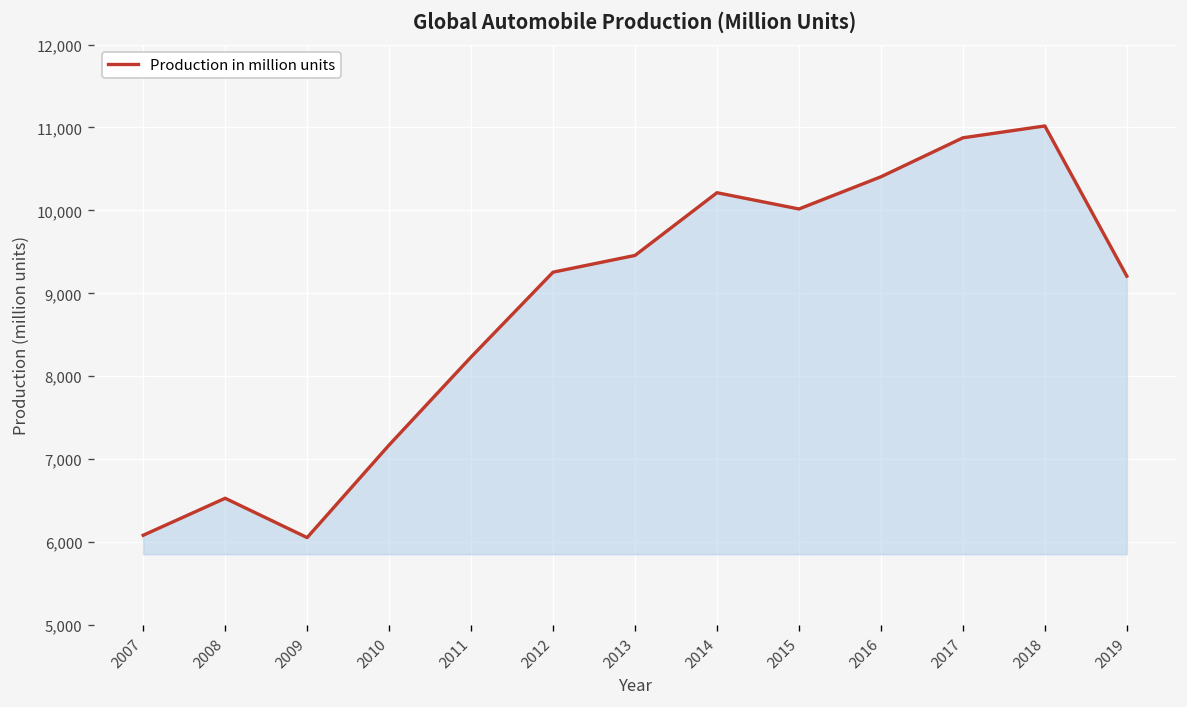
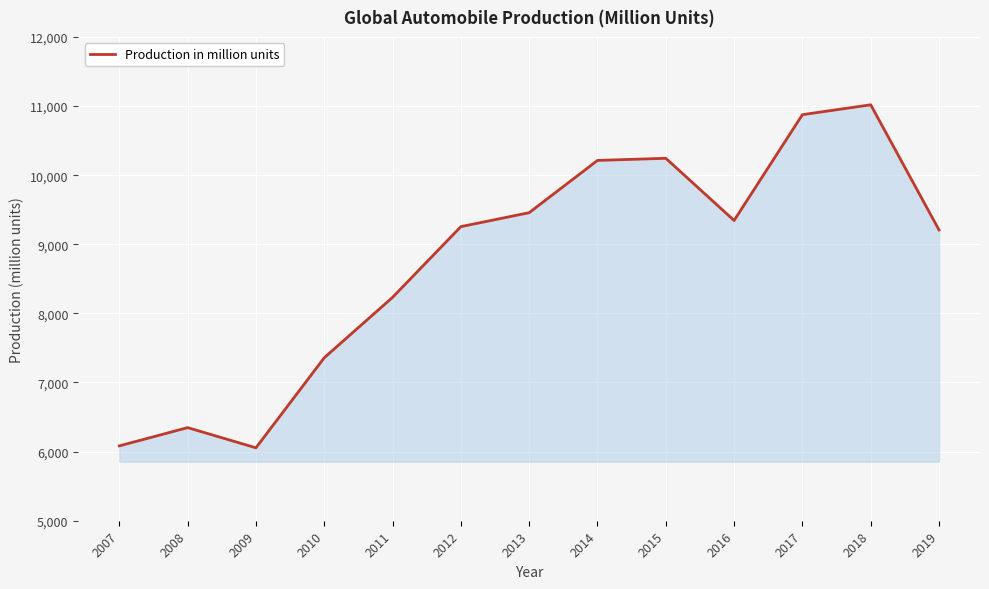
  {
    "2007": "6,100",
-   "2008": "6,500",
+   "2008": "6,300",
    "2009": "6,100",
-   "2010": "7,200",
+   "2010": "7,400",
    "2011": "8,200",
    "2012": "9,300",
    "2013": "9,500",
    "2014": "10,200",
-   "2015": "10,000",
-   "2016": "10,400",
+   "2015": "10,200",
+   "2016": "9,300",
    "2017": "10,900",
    "2018": "11,000",
    "2019": "9,200"
  }
